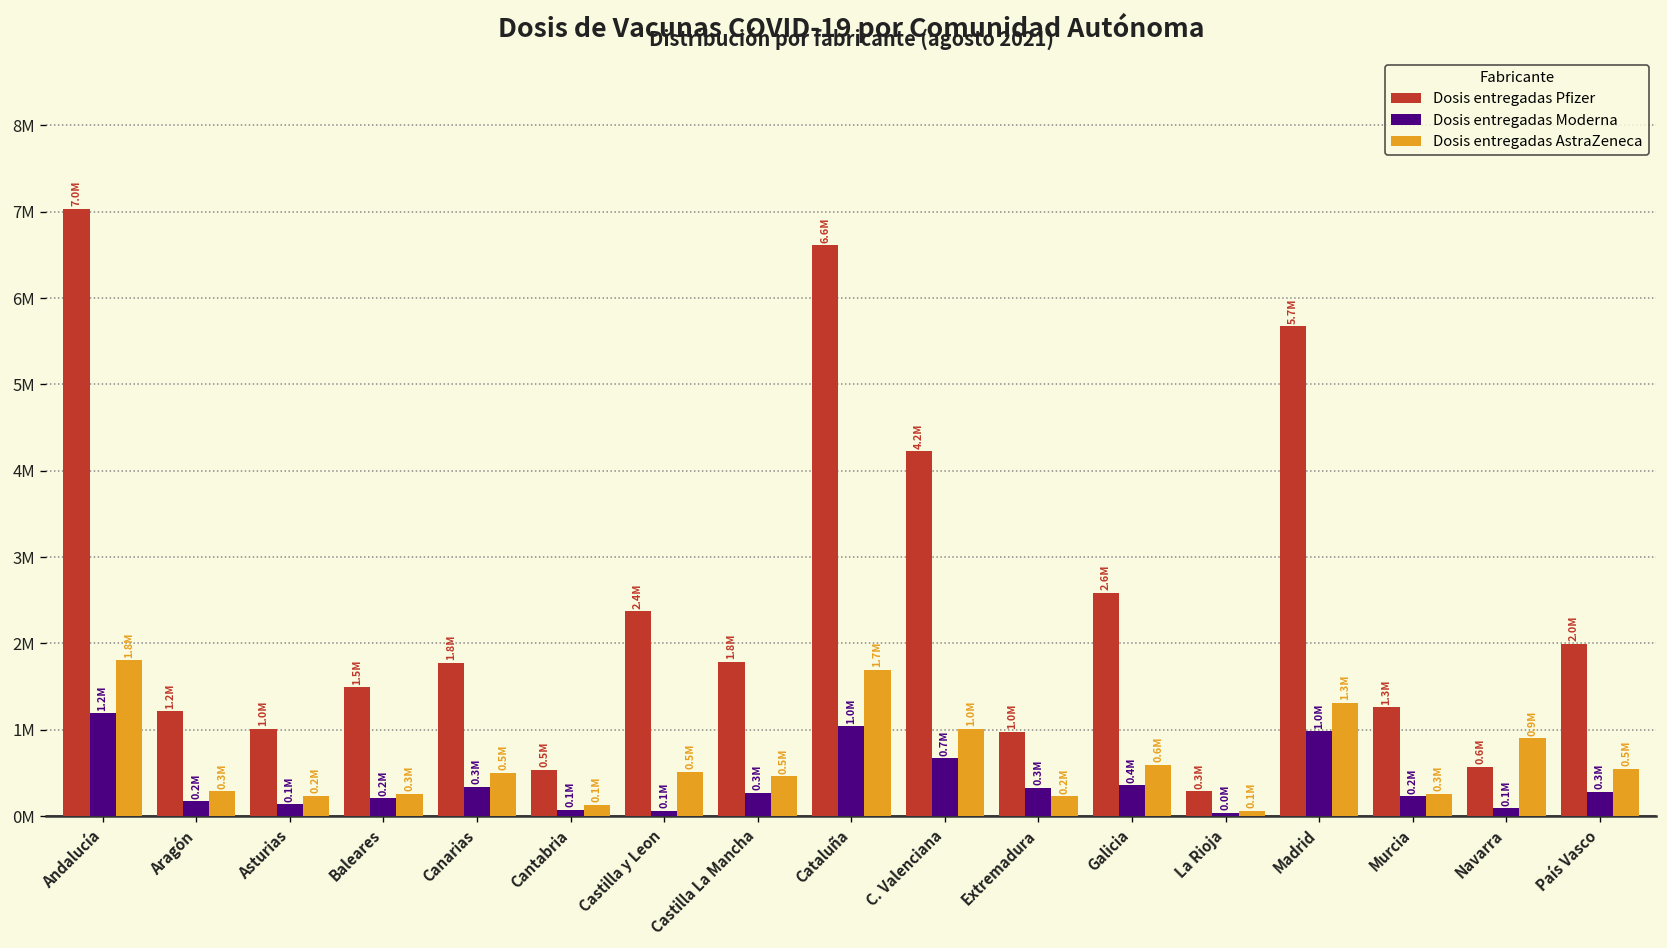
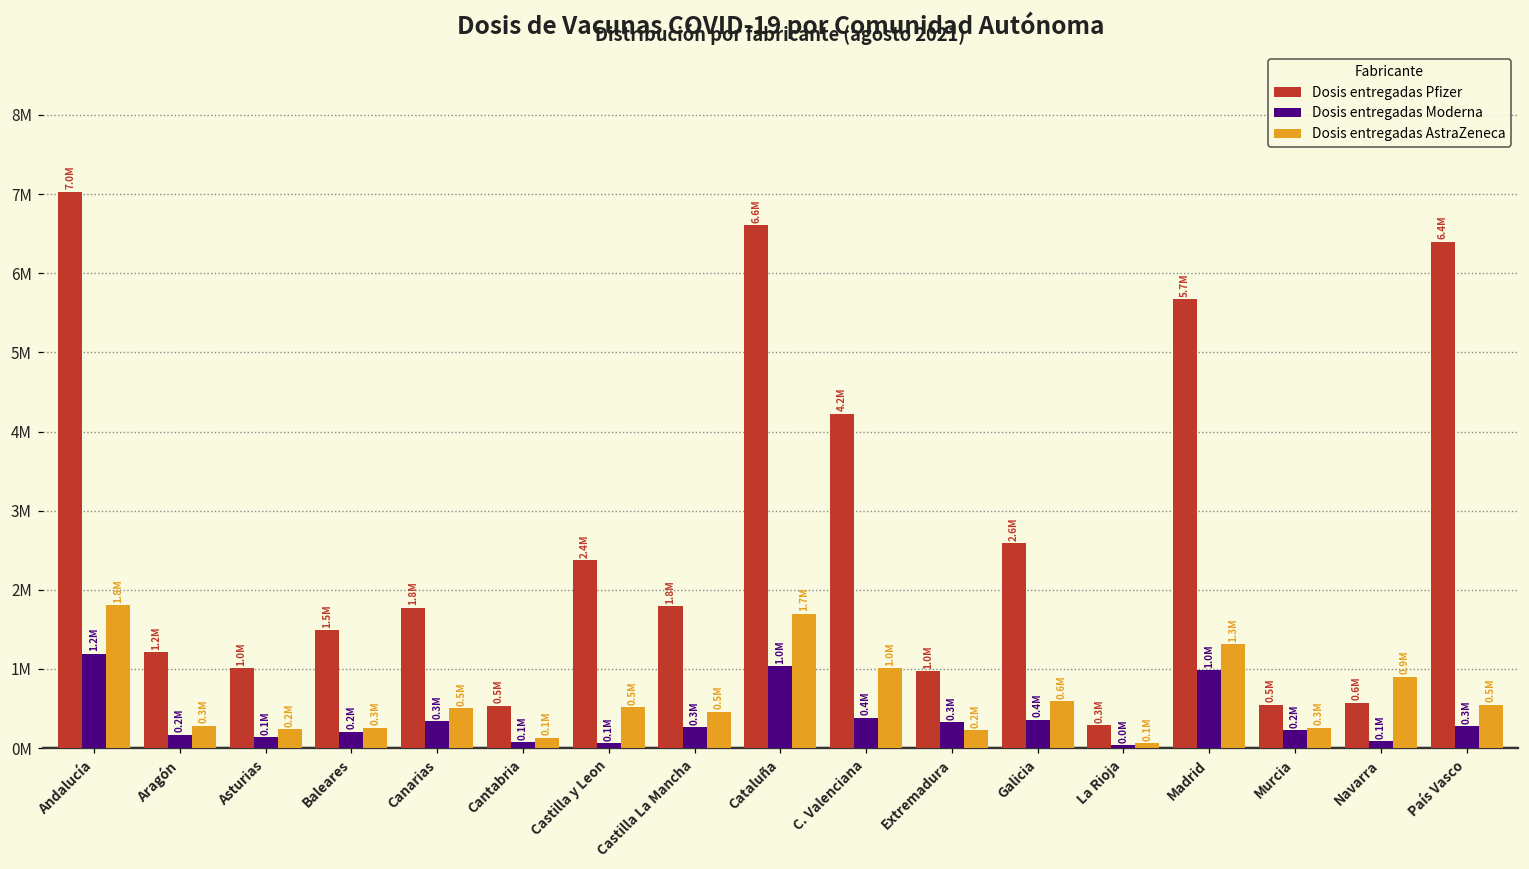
  {
    "Dosis entregadas Pfizer": {
      "Andalucía": "7.0M",
      "Aragón": "1.2M",
      "Asturias": "1.0M",
      "Baleares": "1.5M",
      "Canarias": "1.8M",
      "Cantabria": "0.5M",
      "Castilla y Leon": "2.4M",
      "Castilla La Mancha": "1.8M",
      "Cataluña": "6.6M",
      "C. Valenciana": "4.2M",
      "Extremadura": "1.0M",
      "Galicia": "2.6M",
      "La Rioja": "0.3M",
      "Madrid": "5.7M",
-     "Murcia": "1.3M",
+     "Murcia": "0.5M",
      "Navarra": "0.6M",
-     "País Vasco": "2.0M"
+     "País Vasco": "6.4M"
    },
    "Dosis entregadas Moderna": {
      "Andalucía": "1.2M",
      "Aragón": "0.2M",
      "Asturias": "0.1M",
      "Baleares": "0.2M",
      "Canarias": "0.3M",
      "Cantabria": "0.1M",
      "Castilla y Leon": "0.1M",
      "Castilla La Mancha": "0.3M",
      "Cataluña": "1.0M",
-     "C. Valenciana": "0.7M",
+     "C. Valenciana": "0.4M",
      "Extremadura": "0.3M",
      "Galicia": "0.4M",
      "Madrid": "1.0M",
      "Murcia": "0.2M",
      "Navarra": "0.1M",
      "País Vasco": "0.3M"
    },
    "Dosis entregadas AstraZeneca": {
      "Andalucía": "1.8M",
      "Aragón": "0.3M",
      "Asturias": "0.2M",
      "Baleares": "0.3M",
      "Canarias": "0.5M",
      "Cantabria": "0.1M",
      "Castilla y Leon": "0.5M",
      "Castilla La Mancha": "0.5M",
      "Cataluña": "1.7M",
      "C. Valenciana": "1.0M",
      "Extremadura": "0.2M",
      "Galicia": "0.6M",
      "La Rioja": "0.1M",
      "Madrid": "1.3M",
      "Murcia": "0.3M",
      "Navarra": "0.9M",
      "País Vasco": "0.5M"
    }
  }
